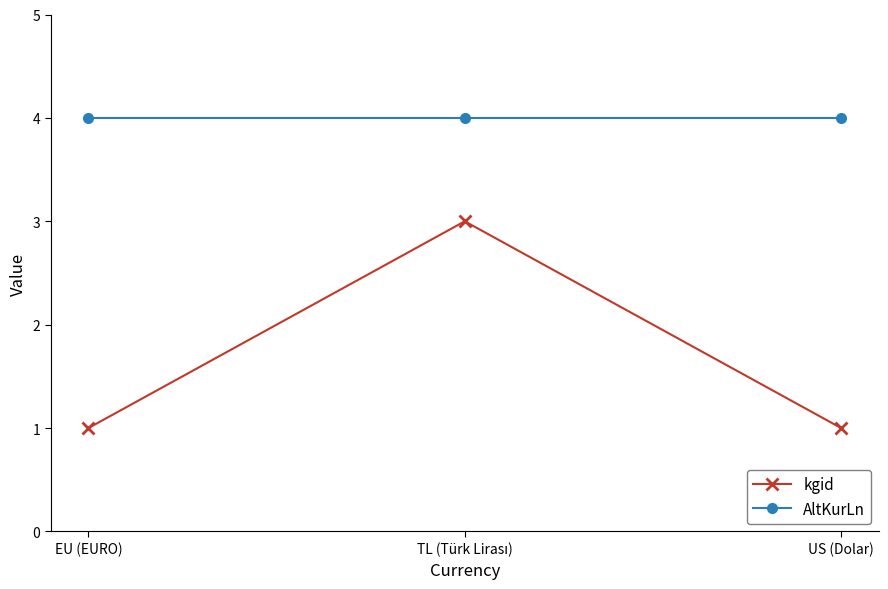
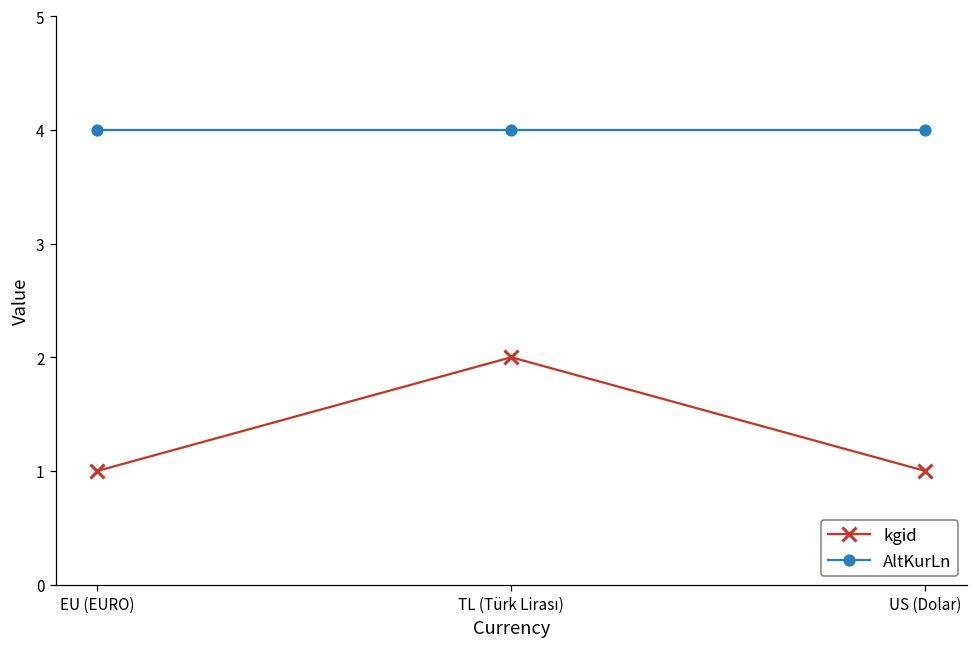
  {
    "kgid": {
      "EU (EURO)": 1,
-     "TL (Türk Lirası)": 3,
+     "TL (Türk Lirası)": 2,
      "US (Dolar)": 1
    },
    "AltKurLn": {
      "EU (EURO)": 4,
      "TL (Türk Lirası)": 4,
      "US (Dolar)": 4
    }
  }
